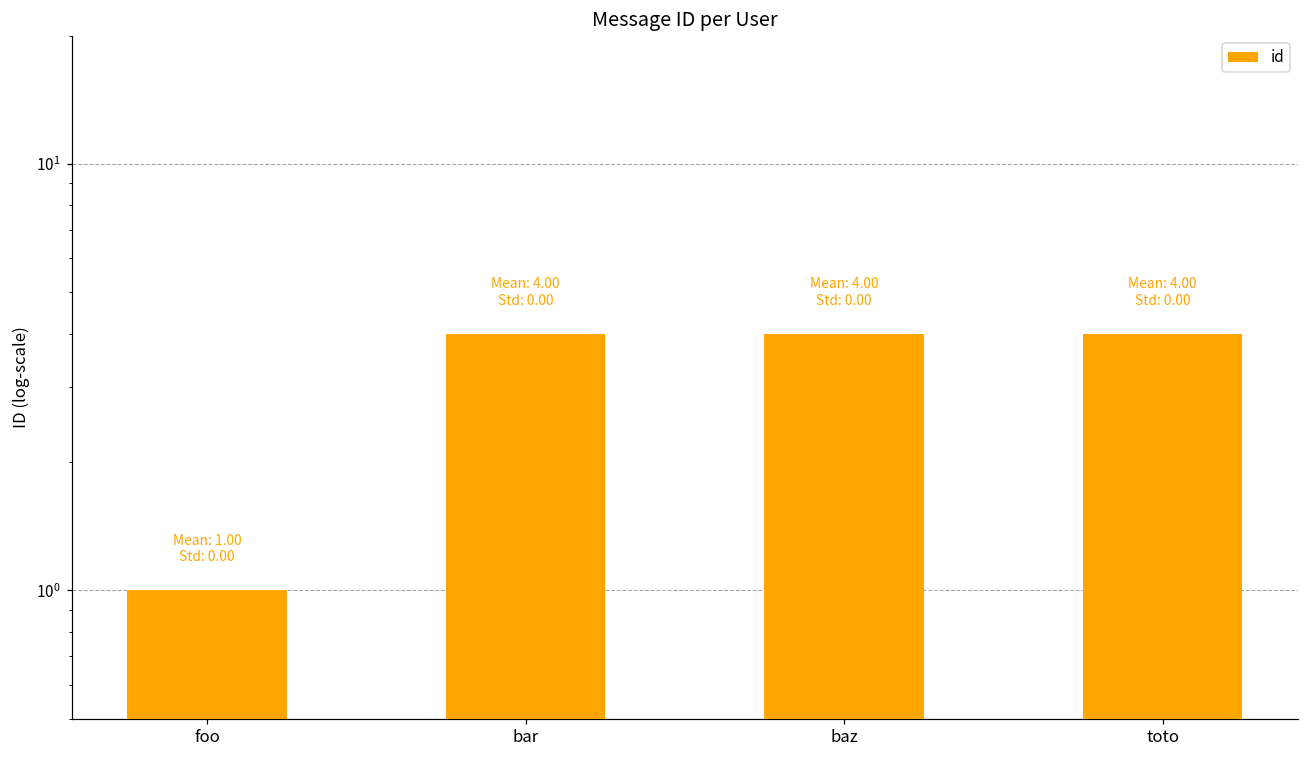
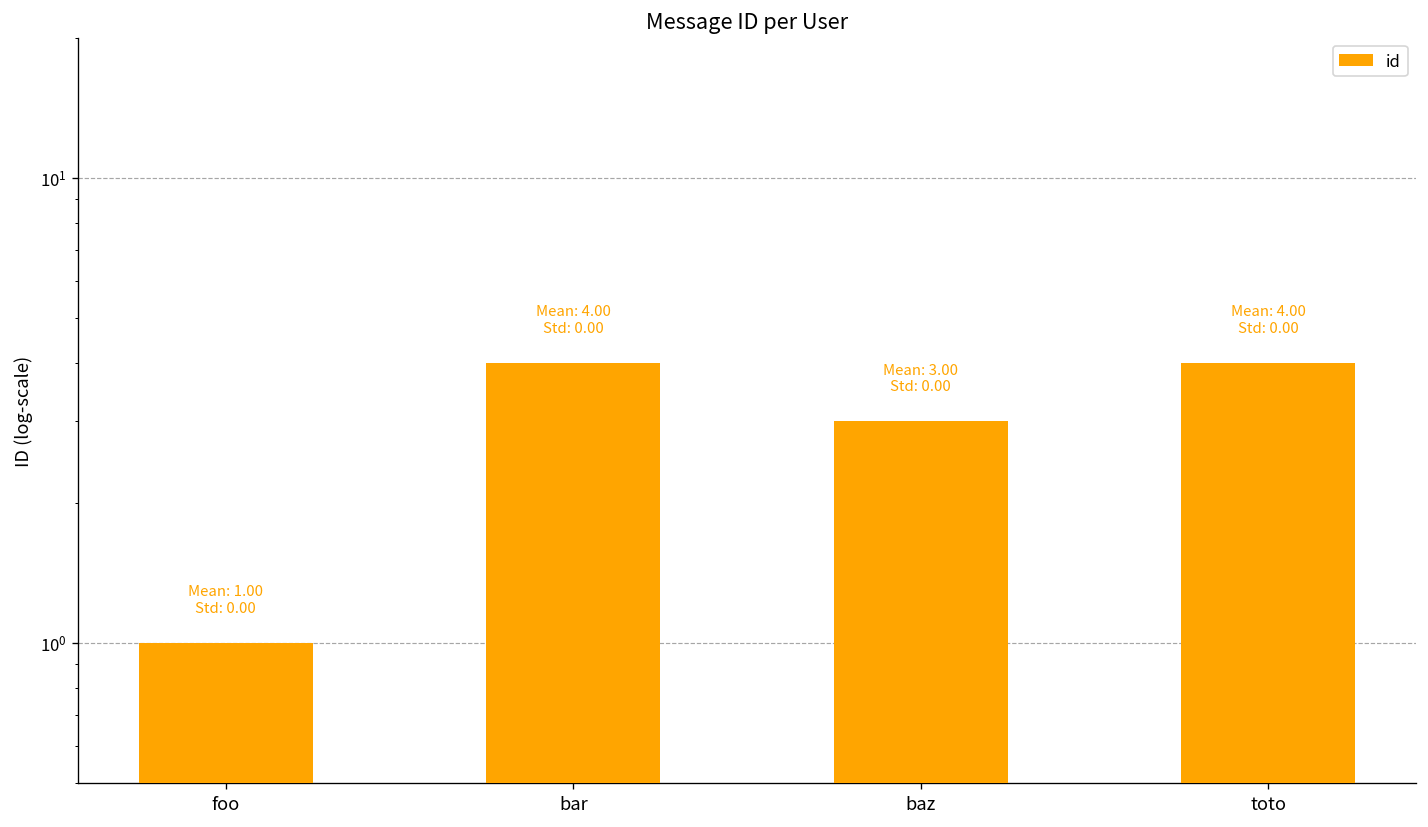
  {
    "foo": 1.00,
    "bar": 4.00,
-   "baz": 4.00,
+   "baz": 3.00,
    "toto": 4.00
  }
